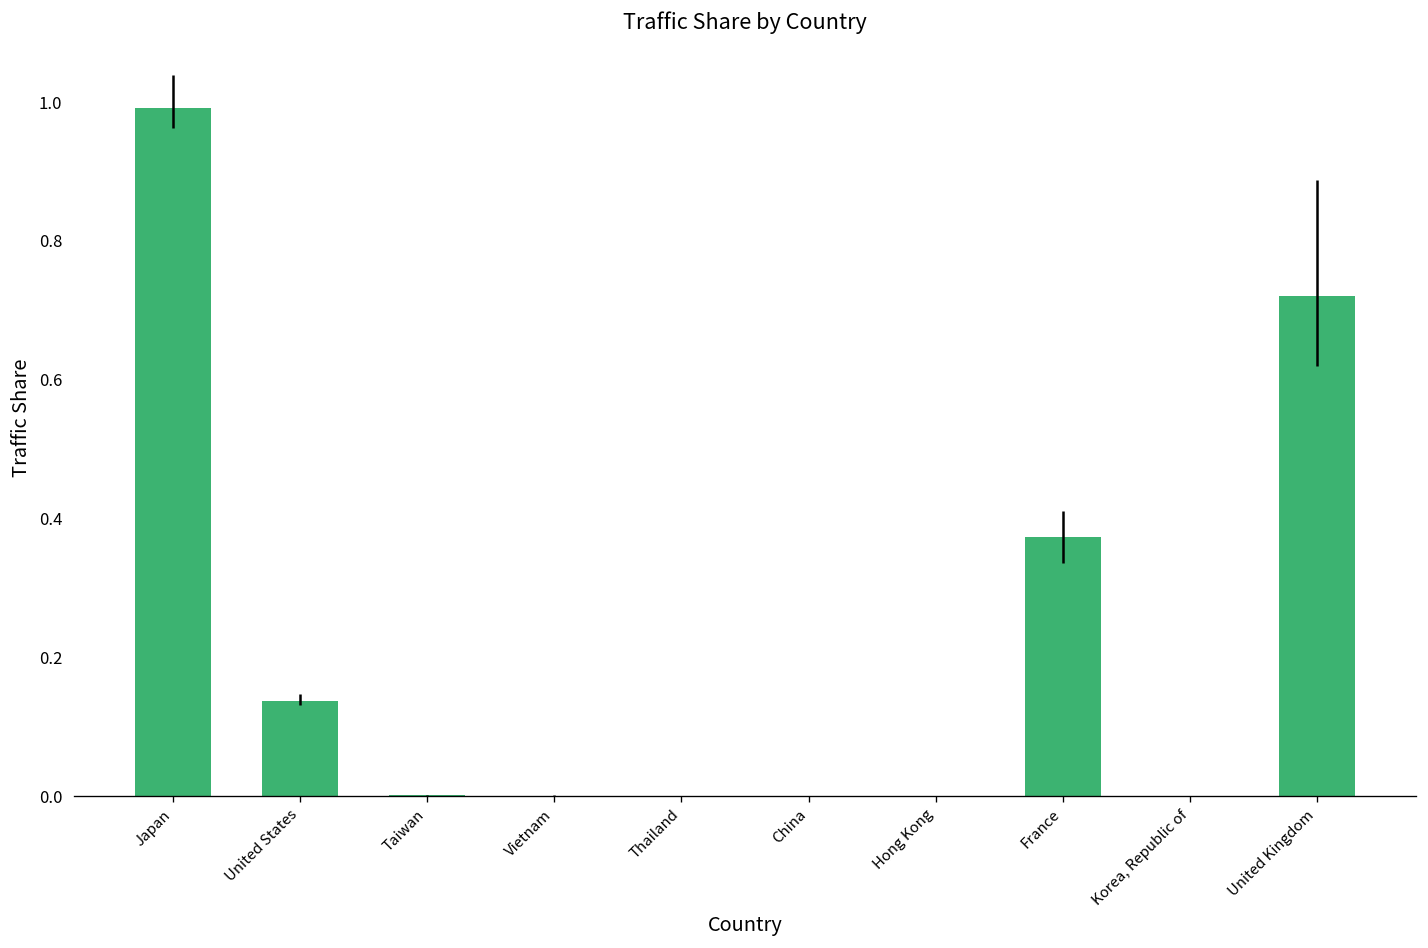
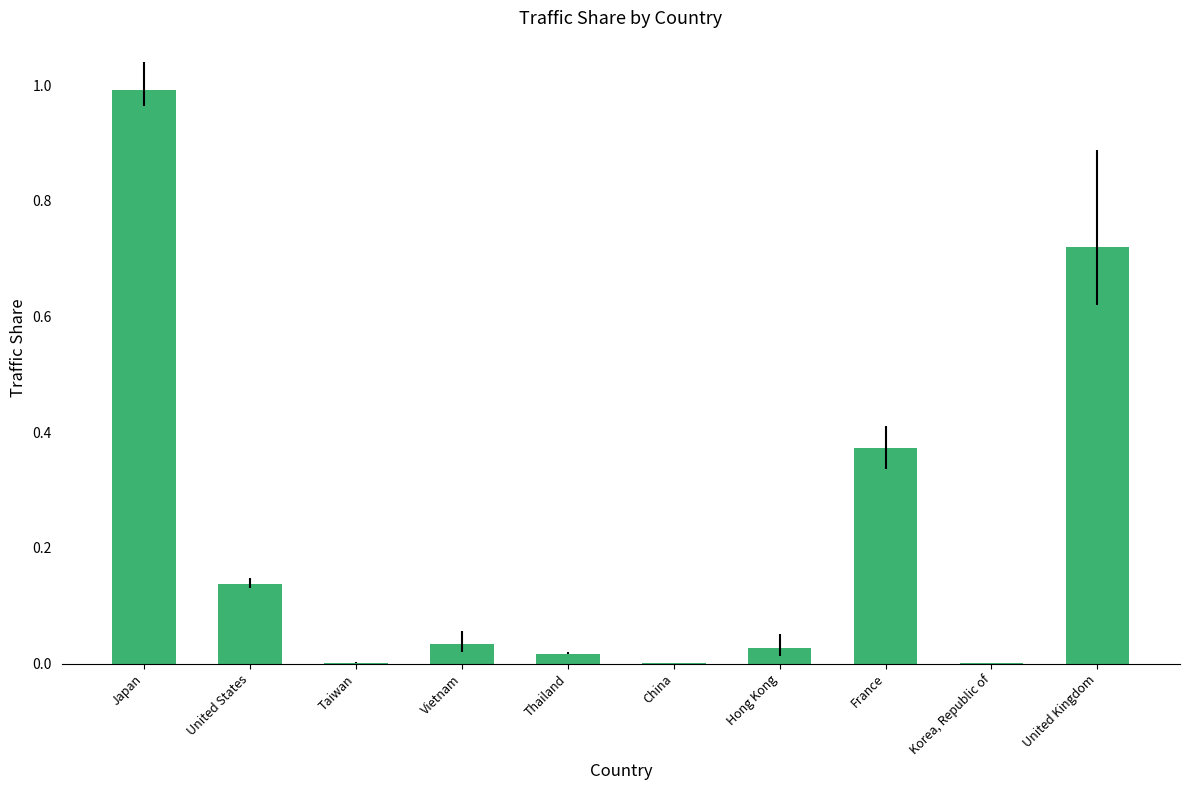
  {
    "Japan": 0.99,
    "United States": 0.14,
-   "Vietnam": 0.00,
-   "Thailand": 0.00,
-   "Hong Kong": 0.00,
+   "Vietnam": 0.03,
+   "Thailand": 0.02,
+   "Hong Kong": 0.03,
    "France": 0.37,
    "United Kingdom": 0.72
  }
